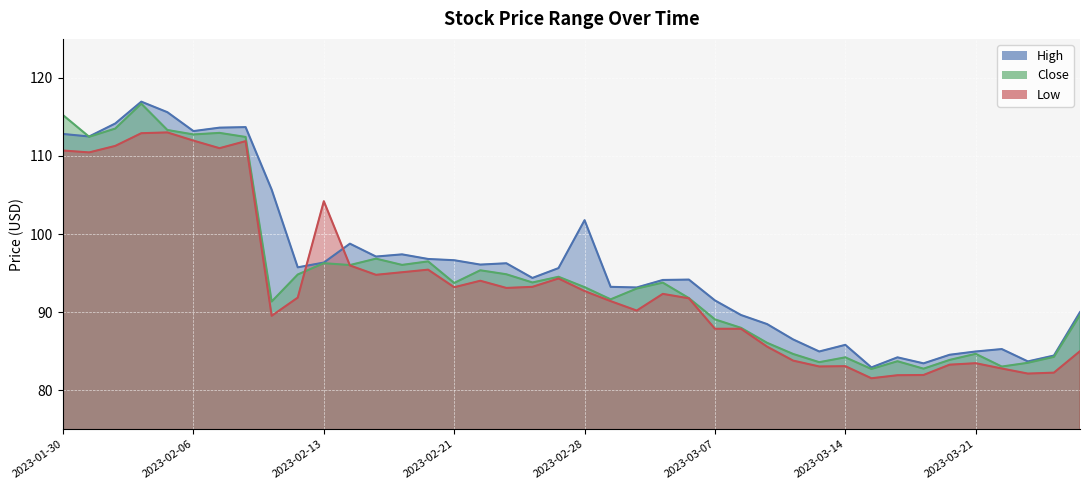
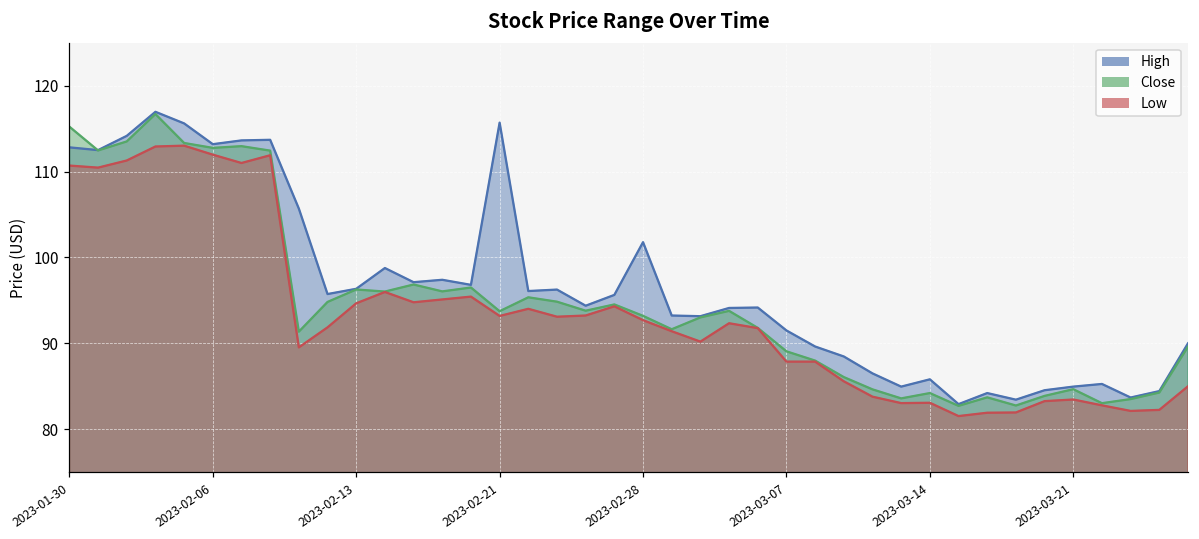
  {
    "High": {
      "2023-01-30": 113,
      "2023-02-06": 113,
-     "2023-02-21": 97,
+     "2023-02-21": 116,
      "2023-02-28": 102,
      "2023-03-07": 92,
      "2023-03-14": 86
    },
    "Close": {
      "2023-01-30": 115,
      "2023-02-06": 113,
      "2023-02-21": 94,
      "2023-02-28": 93,
      "2023-03-07": 89,
      "2023-03-14": 84
    },
    "Low": {
      "2023-01-30": 111,
      "2023-02-06": 112,
-     "2023-02-13": 104,
+     "2023-02-13": 95,
      "2023-02-21": 93,
      "2023-02-28": 93,
      "2023-03-07": 88,
      "2023-03-14": 83,
      "2023-03-21": 83
    }
  }
